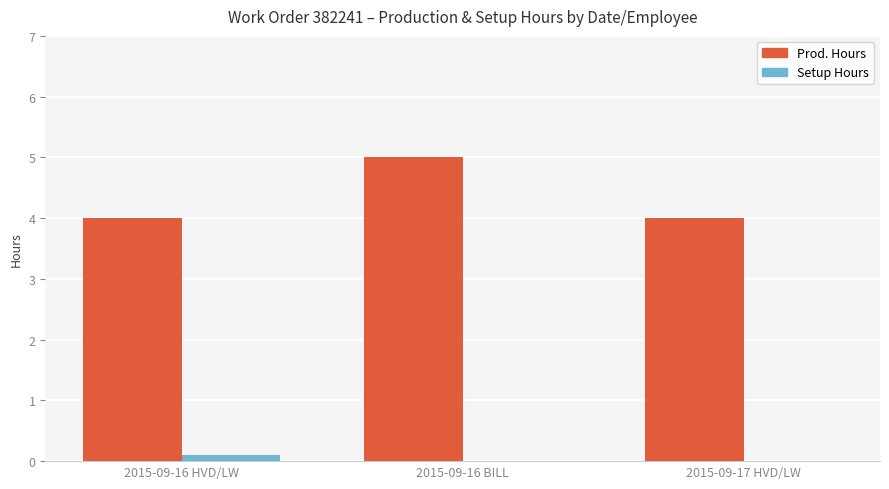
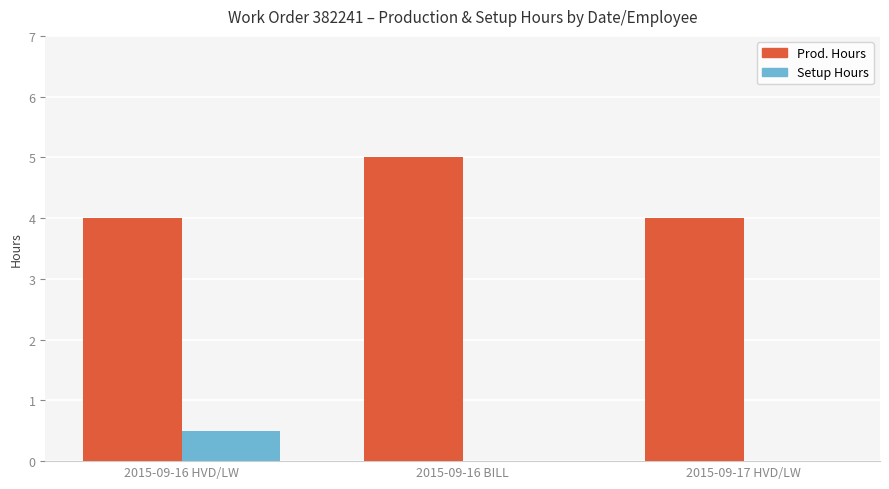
  {
    "Prod. Hours": {
      "2015-09-16 HVD/LW": 4.0,
      "2015-09-16 BILL": 5.0,
      "2015-09-17 HVD/LW": 4.0
    },
    "Setup Hours": {
-     "2015-09-16 HVD/LW": 0.1,
+     "2015-09-16 HVD/LW": 0.5,
      "2015-09-16 BILL": 0.0,
      "2015-09-17 HVD/LW": 0.0
    }
  }
